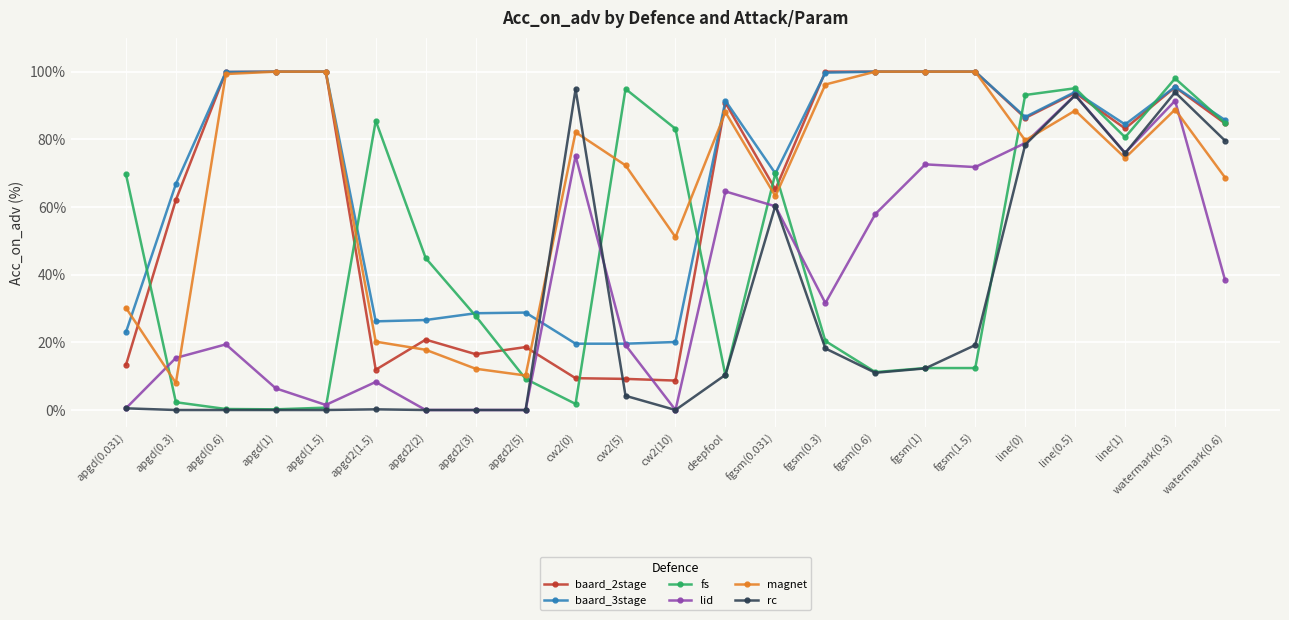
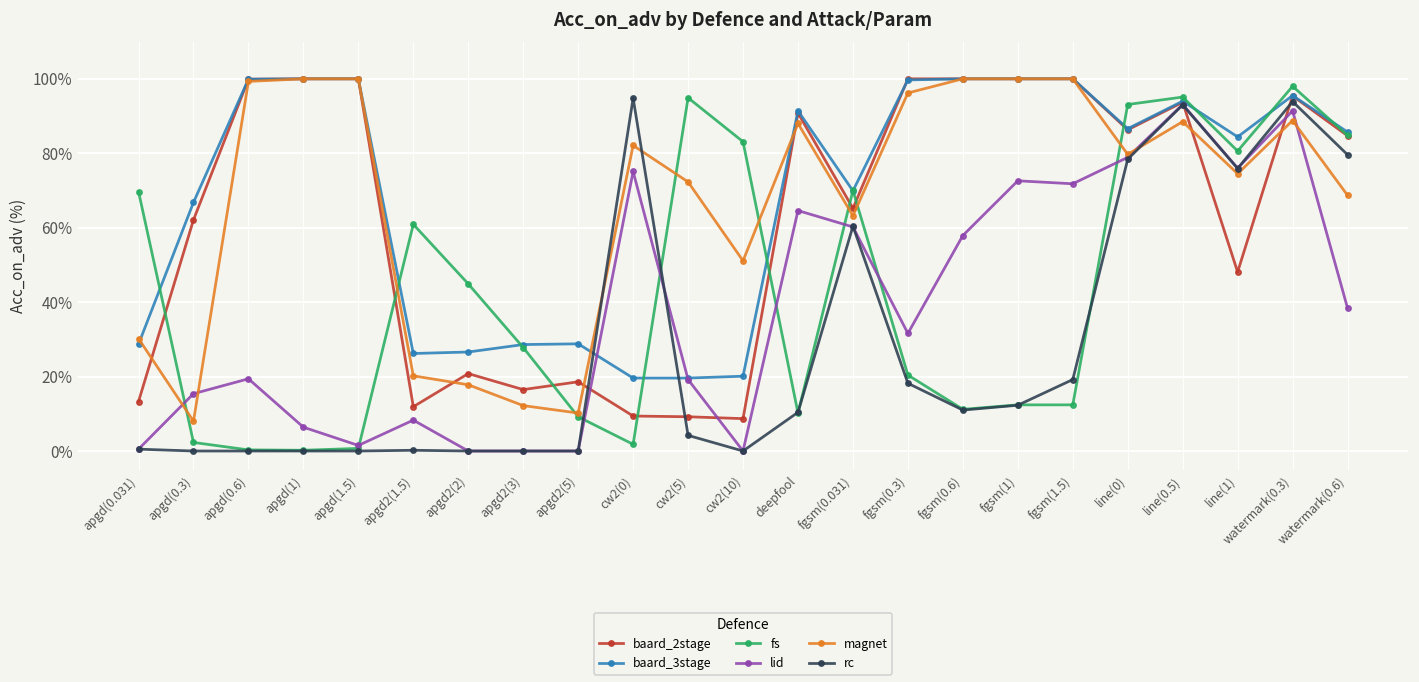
  {
    "baard_2stage": {
      "apgd(0.031)": "13%",
      "apgd(0.3)": "62%",
      "apgd2(1.5)": "12%",
      "apgd2(2)": "21%",
      "apgd2(3)": "17%",
      "apgd2(5)": "19%",
      "cw2(0)": "9%",
      "cw2(5)": "9%",
      "cw2(10)": "9%",
      "fgsm(0.031)": "65%",
-     "line(1)": "83%"
+     "line(1)": "48%"
    },
    "baard_3stage": {
-     "apgd(0.031)": "23%",
+     "apgd(0.031)": "29%",
      "apgd(0.3)": "67%",
      "apgd2(1.5)": "26%",
      "apgd2(2)": "27%",
      "apgd2(3)": "29%",
      "apgd2(5)": "29%",
      "cw2(0)": "20%",
      "cw2(10)": "20%",
      "line(1)": "84%",
      "watermark(0.6)": "86%"
    },
    "fs": {
      "apgd(0.031)": "70%",
      "apgd(0.3)": "2%",
-     "apgd2(1.5)": "86%",
+     "apgd2(1.5)": "61%",
      "apgd2(2)": "45%",
      "apgd2(3)": "28%",
      "apgd2(5)": "9%",
      "cw2(0)": "2%",
      "cw2(5)": "95%",
      "cw2(10)": "83%",
      "fgsm(0.3)": "20%",
      "fgsm(1.5)": "12%",
      "line(0)": "93%",
      "line(0.5)": "95%",
      "line(1)": "81%",
      "watermark(0.3)": "98%"
    },
    "lid": {
      "apgd(0.3)": "15%",
      "apgd(0.6)": "19%",
      "apgd(1)": "6%",
      "apgd(1.5)": "2%",
      "apgd2(1.5)": "8%",
      "cw2(0)": "75%",
      "deepfool": "65%",
      "fgsm(0.3)": "32%",
      "fgsm(0.6)": "58%",
      "fgsm(1)": "73%",
      "fgsm(1.5)": "72%",
      "watermark(0.3)": "91%",
      "watermark(0.6)": "38%"
    },
    "magnet": {
      "apgd(0.031)": "30%",
      "apgd(0.3)": "8%",
      "apgd2(1.5)": "20%",
      "apgd2(2)": "18%",
      "apgd2(3)": "12%",
      "apgd2(5)": "10%",
      "cw2(0)": "82%",
      "cw2(5)": "72%",
      "cw2(10)": "51%",
      "deepfool": "88%",
      "fgsm(0.031)": "63%",
      "fgsm(0.3)": "96%",
      "line(0)": "80%",
      "line(0.5)": "89%",
      "line(1)": "75%",
      "watermark(0.3)": "89%",
      "watermark(0.6)": "69%"
    },
    "rc": {
      "apgd(0.3)": "0%",
      "apgd2(1.5)": "0%",
      "cw2(0)": "95%",
      "cw2(5)": "4%",
      "fgsm(0.3)": "18%",
      "fgsm(1.5)": "19%",
      "watermark(0.3)": "94%",
      "watermark(0.6)": "80%"
    }
  }
